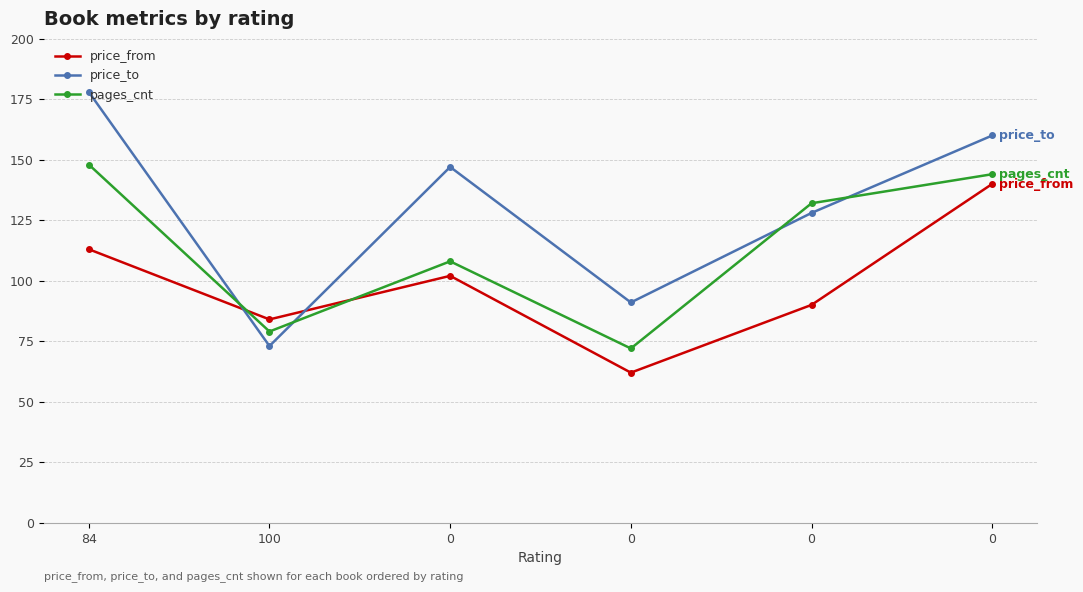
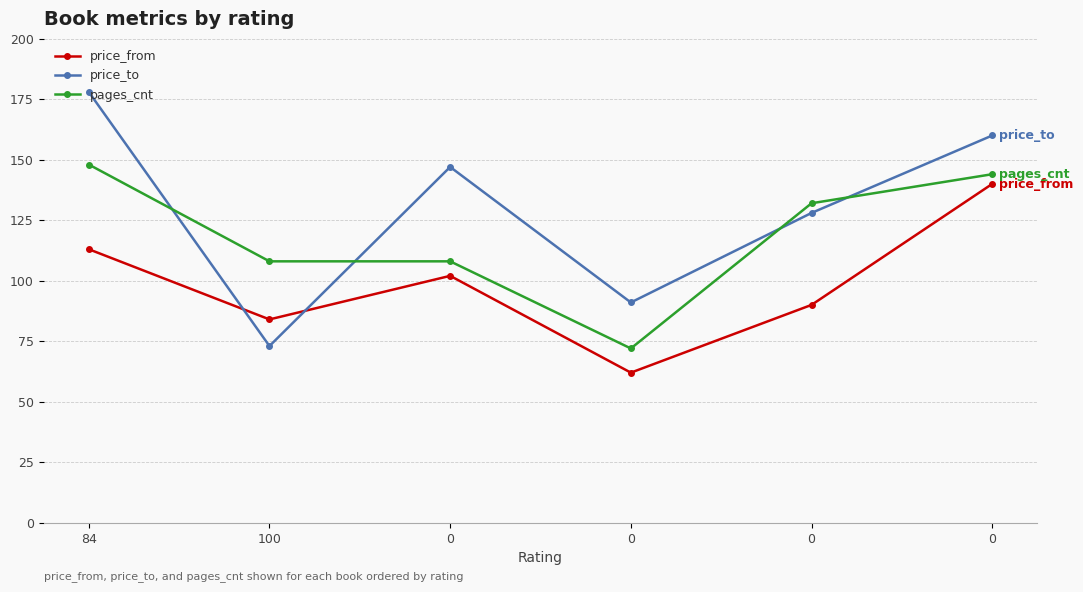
  {
    "price_from": {
      "84": 113,
      "100": 84
    },
    "price_to": {
      "84": 178,
      "100": 73
    },
    "pages_cnt": {
      "84": 148,
-     "100": 79
+     "100": 108
    }
  }
